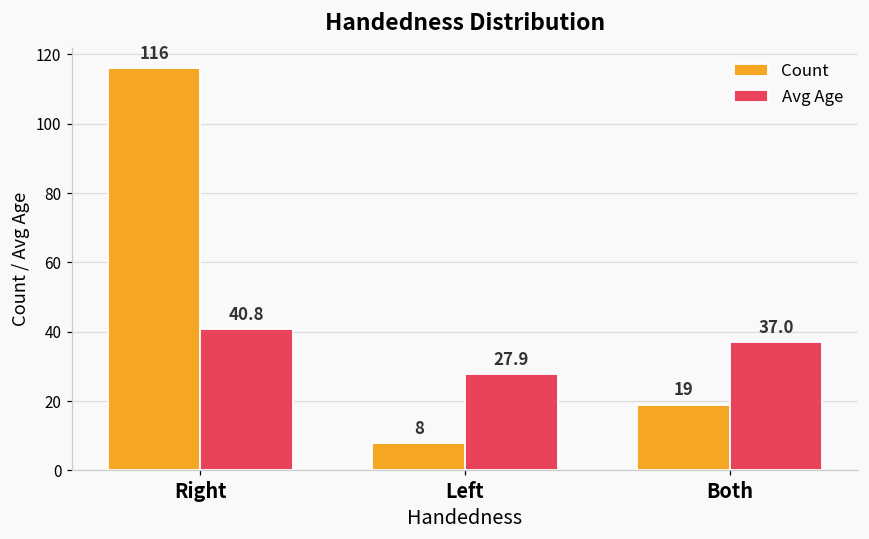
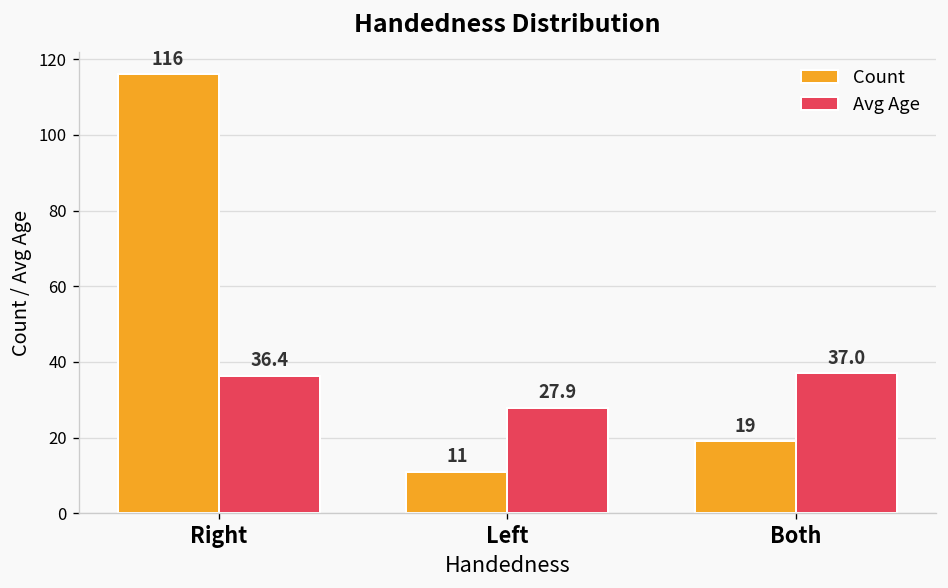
  {
    "Count": {
      "Right": 116,
-     "Left": 8,
+     "Left": 11,
      "Both": 19
    },
    "Avg Age": {
-     "Right": 40.8,
+     "Right": 36.4,
      "Left": 27.9,
      "Both": 37.0
    }
  }
